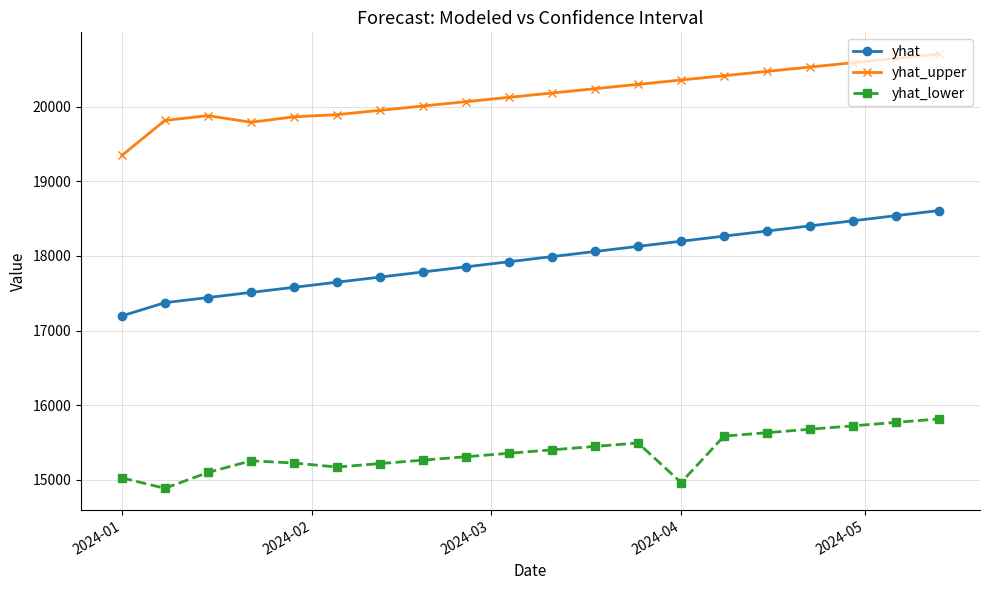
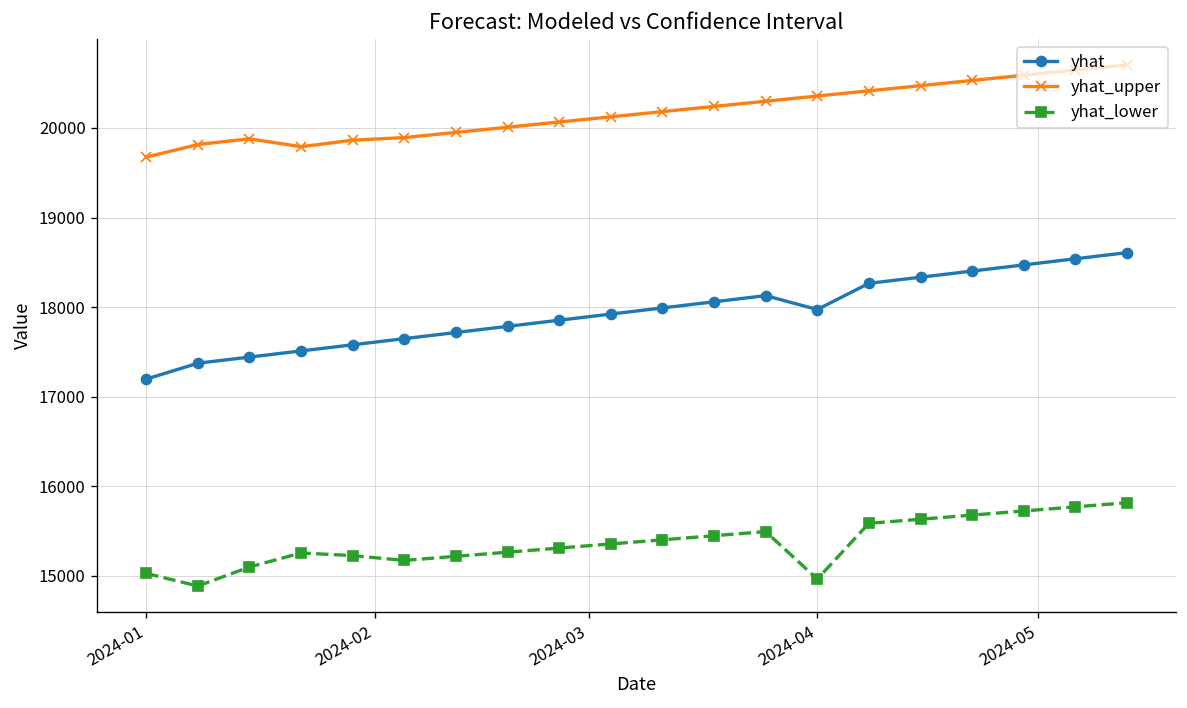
  {
    "yhat": {
      "2024-01": 17200,
-     "2024-04": 18200
+     "2024-04": 18000
    },
    "yhat_upper": {
-     "2024-01": 19300,
+     "2024-01": 19700,
      "2024-04": 20400
    },
    "yhat_lower": {
      "2024-01": 15000,
      "2024-04": 15000
    }
  }
